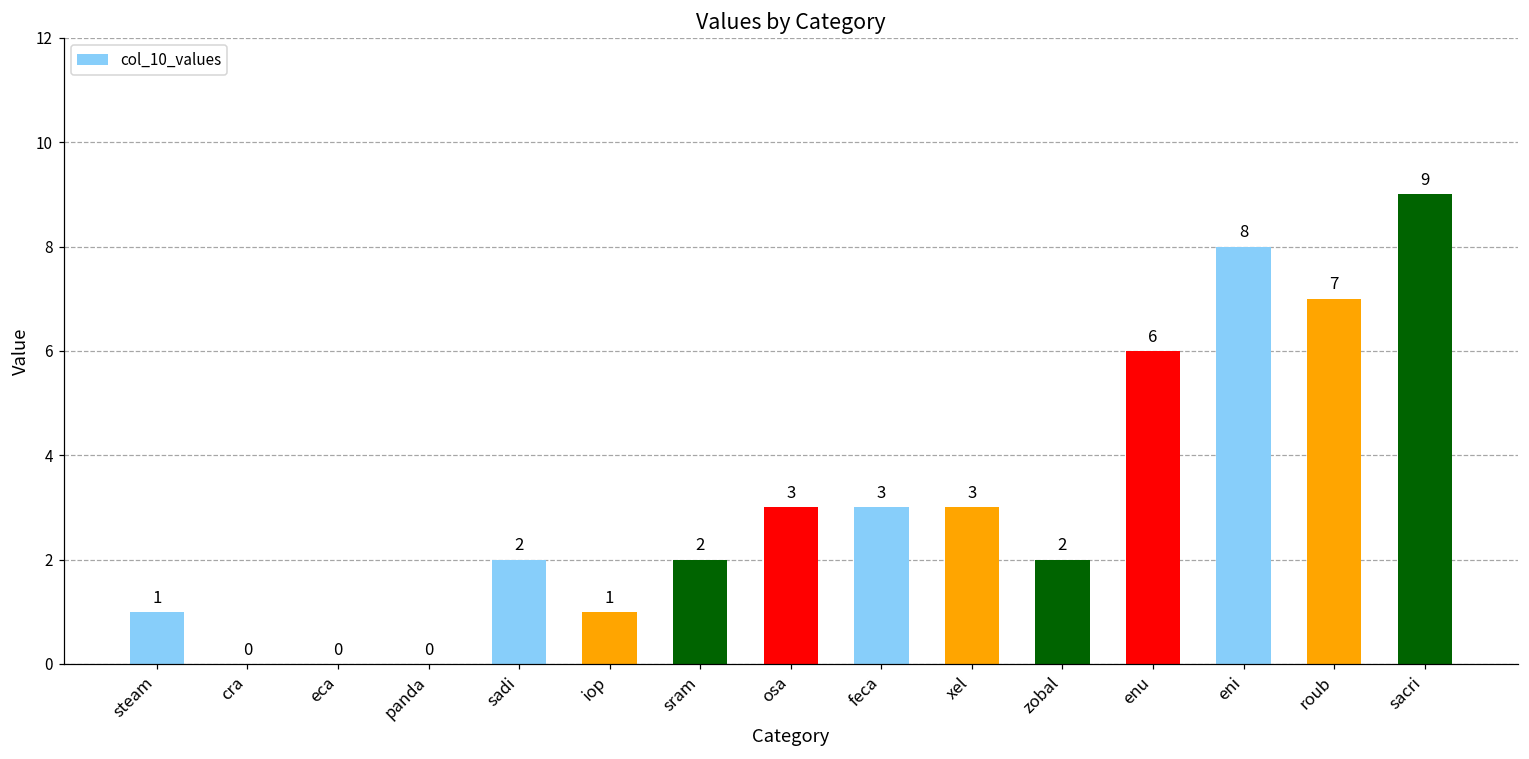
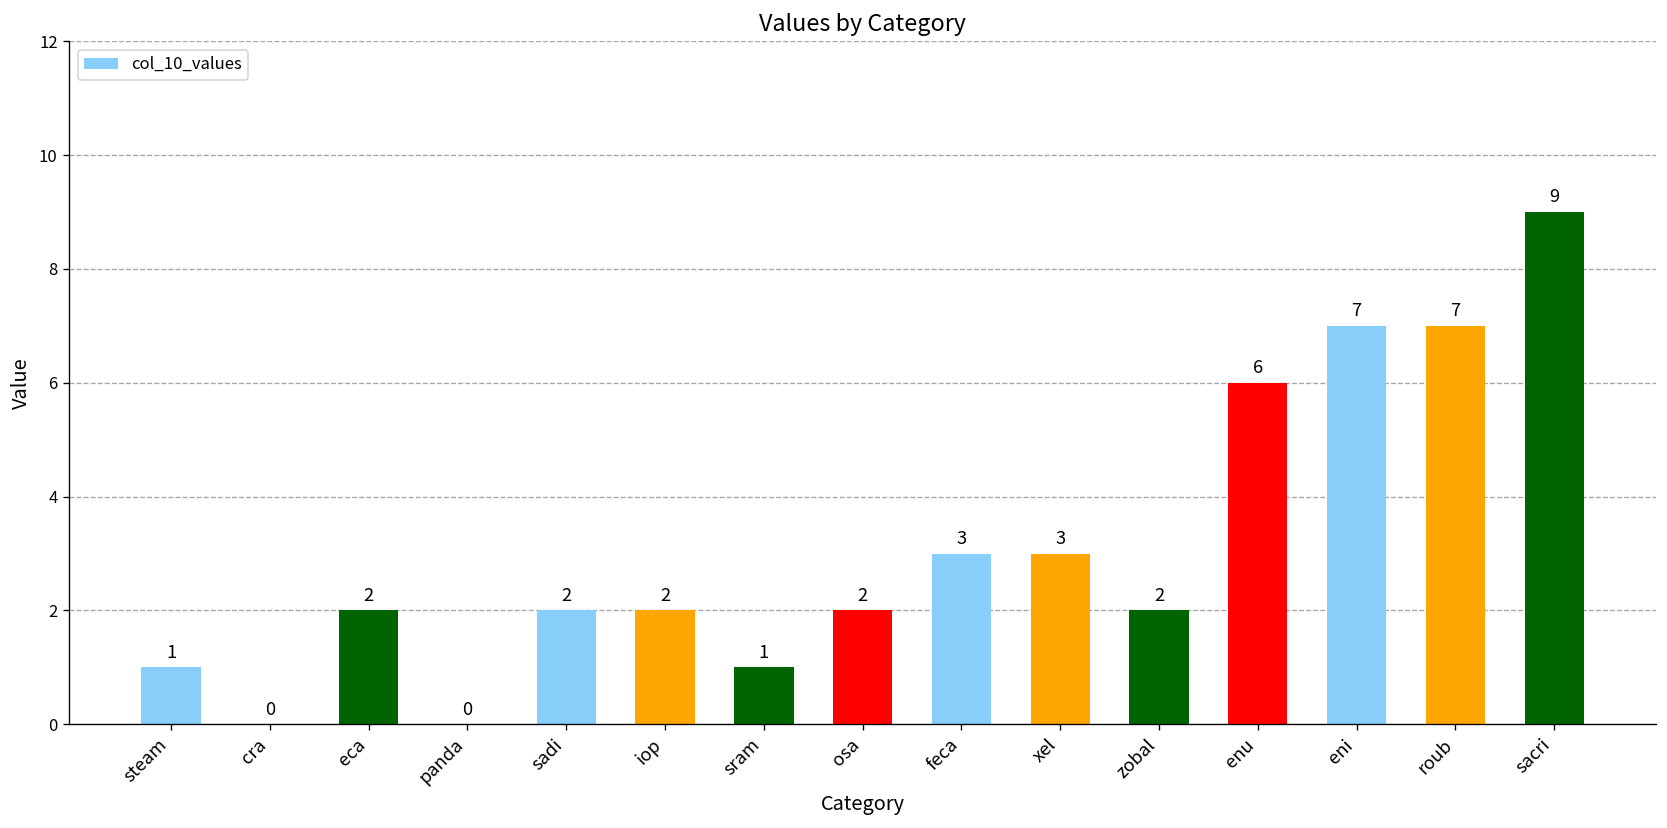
  {
    "steam": 1,
    "cra": 0,
-   "eca": 0,
+   "eca": 2,
    "panda": 0,
    "sadi": 2,
-   "iop": 1,
-   "sram": 2,
-   "osa": 3,
+   "iop": 2,
+   "sram": 1,
+   "osa": 2,
    "feca": 3,
    "xel": 3,
    "zobal": 2,
    "enu": 6,
-   "eni": 8,
+   "eni": 7,
    "roub": 7,
    "sacri": 9
  }
